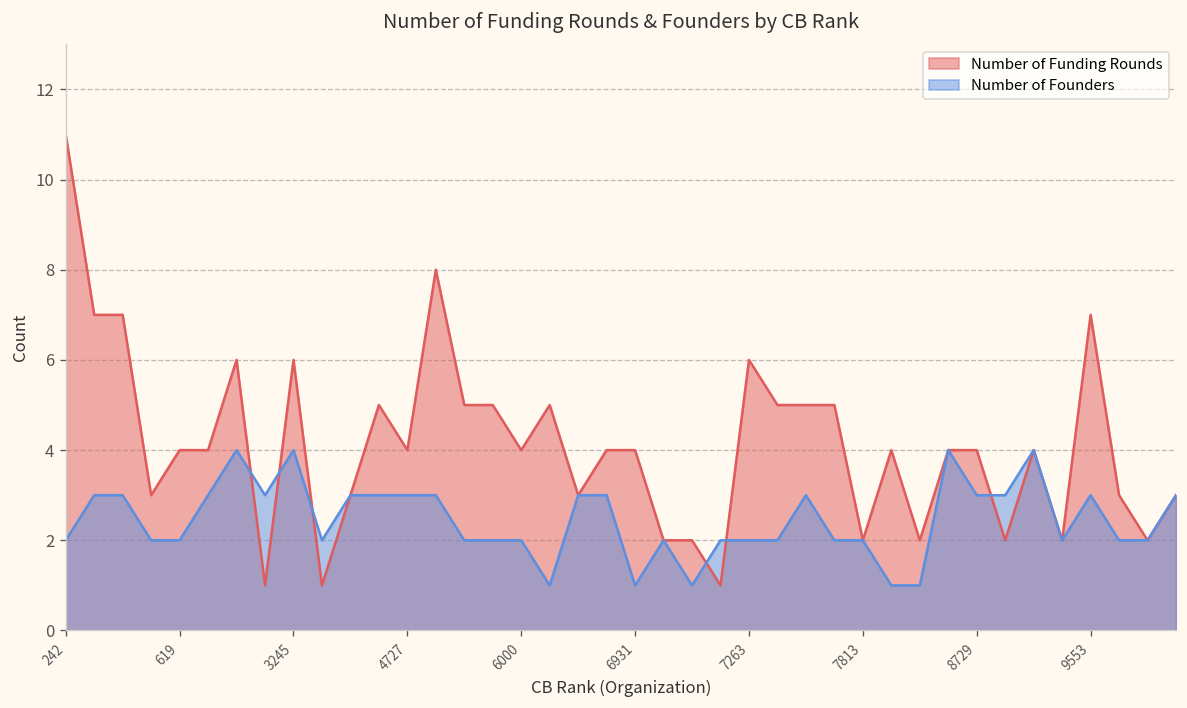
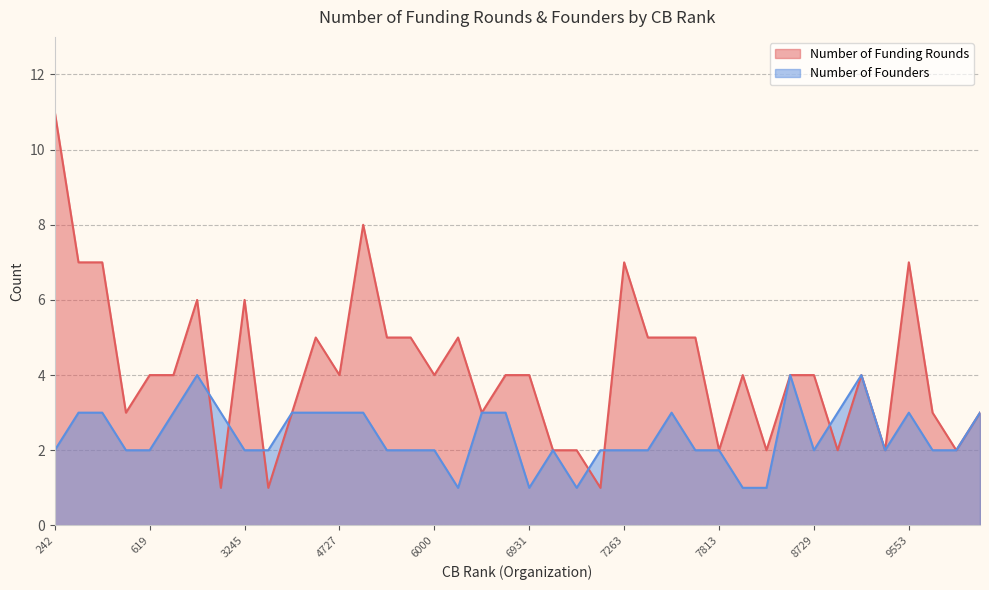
  {
    "Number of Funding Rounds": {
      "242": 11,
      "619": 4,
      "3245": 6,
      "4727": 4,
      "6000": 4,
      "6931": 4,
-     "7263": 6,
+     "7263": 7,
      "8729": 4,
      "9553": 7
    },
    "Number of Founders": {
      "242": 2,
      "619": 2,
-     "3245": 4,
+     "3245": 2,
      "4727": 3,
      "6000": 2,
      "6931": 1,
      "7263": 2,
-     "8729": 3,
+     "8729": 2,
      "9553": 3
    }
  }
